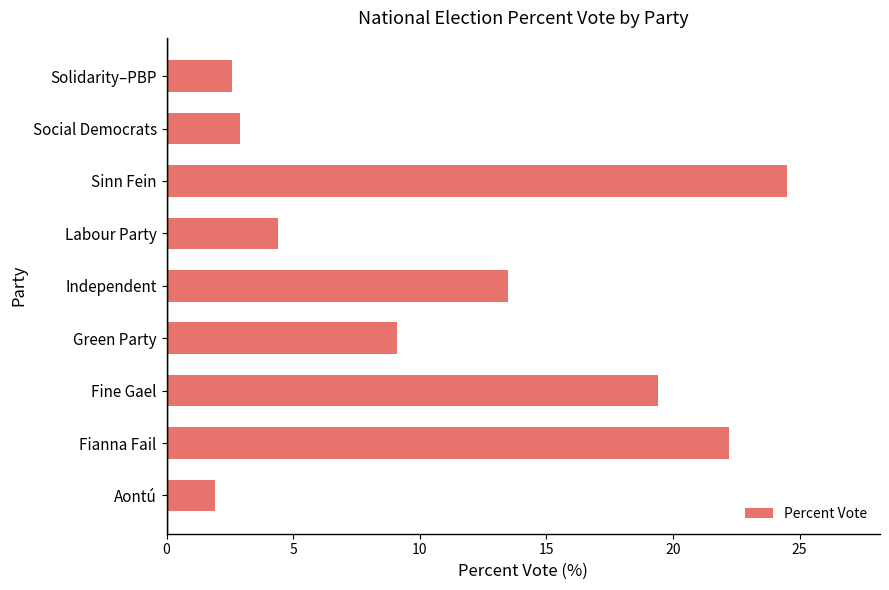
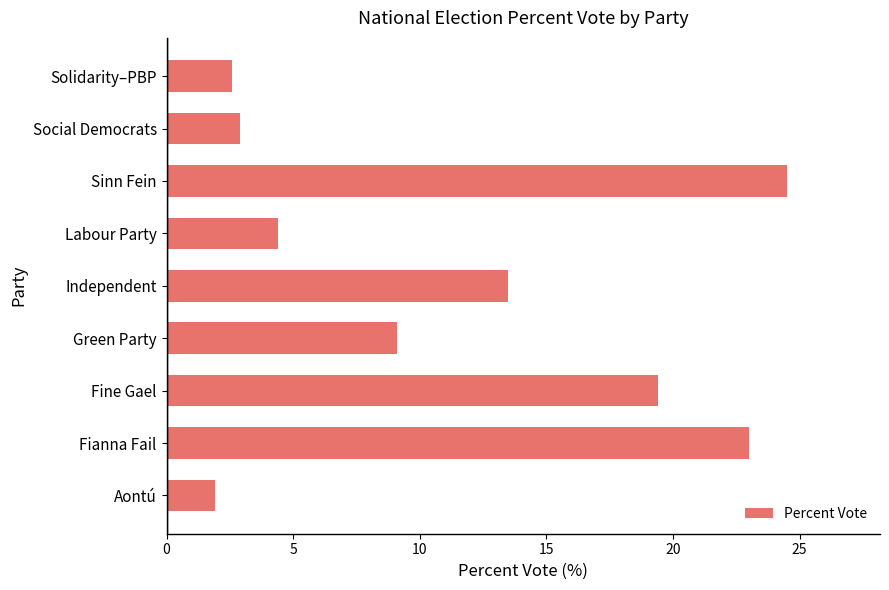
  {
    "Solidarity–PBP": 2.6,
    "Social Democrats": 2.9,
    "Sinn Fein": 24.5,
    "Labour Party": 4.4,
    "Independent": 13.5,
    "Green Party": 9.1,
    "Fine Gael": 19.4,
-   "Fianna Fail": 22.2,
+   "Fianna Fail": 23.0,
    "Aontú": 1.9
  }
